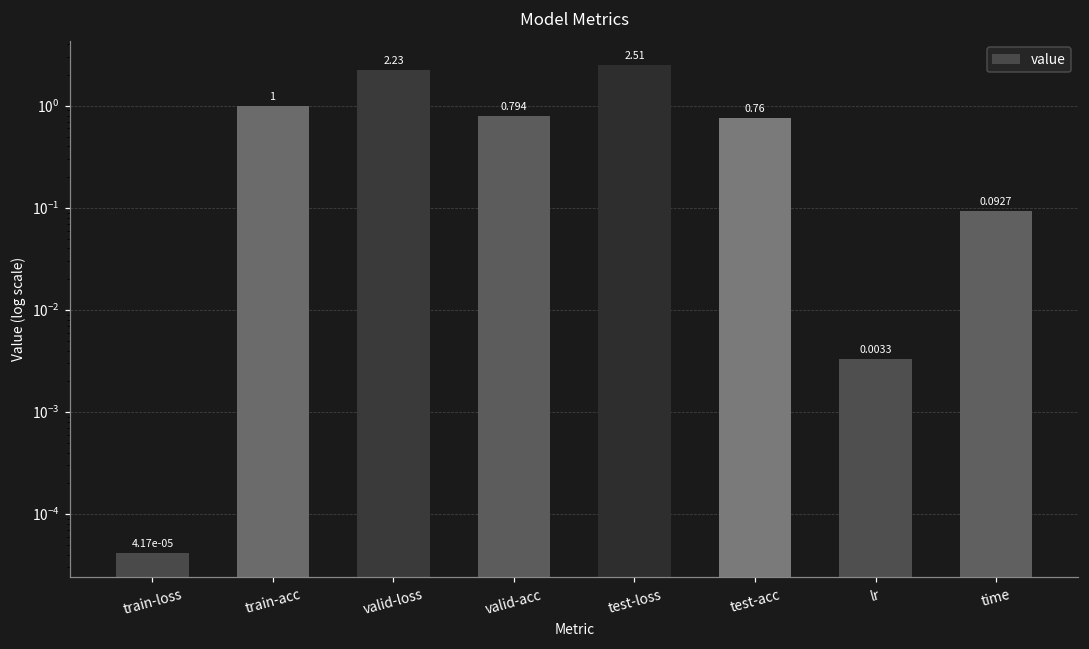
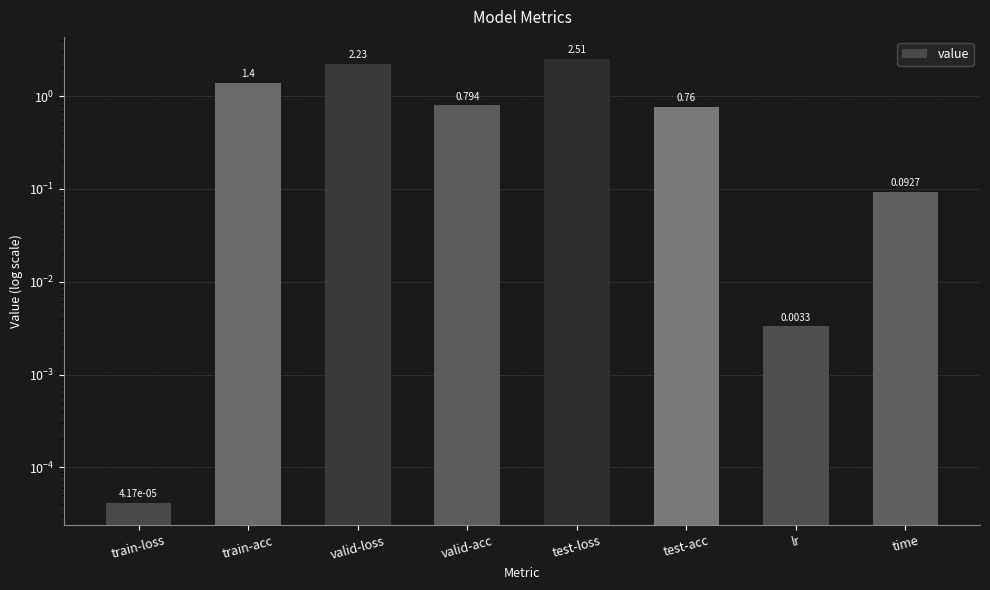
  {
    "train-loss": "4.17e-05",
-   "train-acc": "1",
+   "train-acc": "1.4",
    "valid-loss": "2.23",
    "valid-acc": "0.794",
    "test-loss": "2.51",
    "test-acc": "0.76",
    "lr": "0.0033",
    "time": "0.0927"
  }
